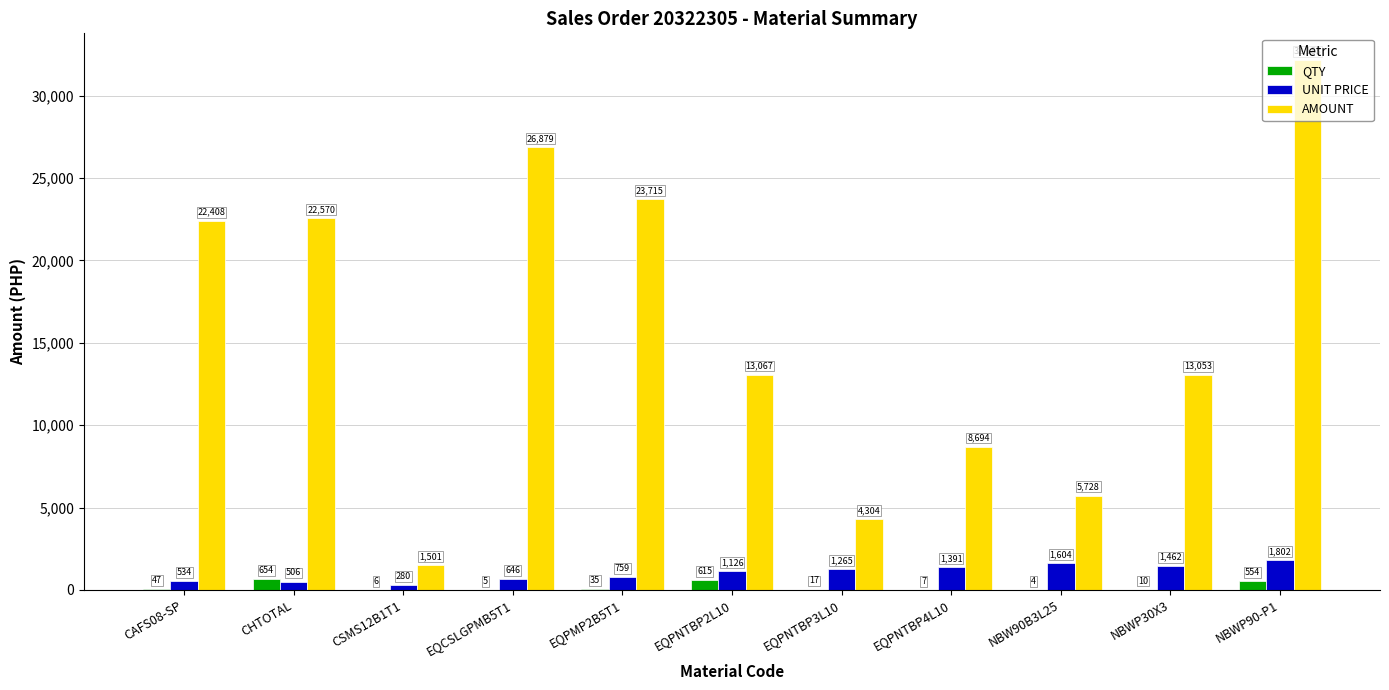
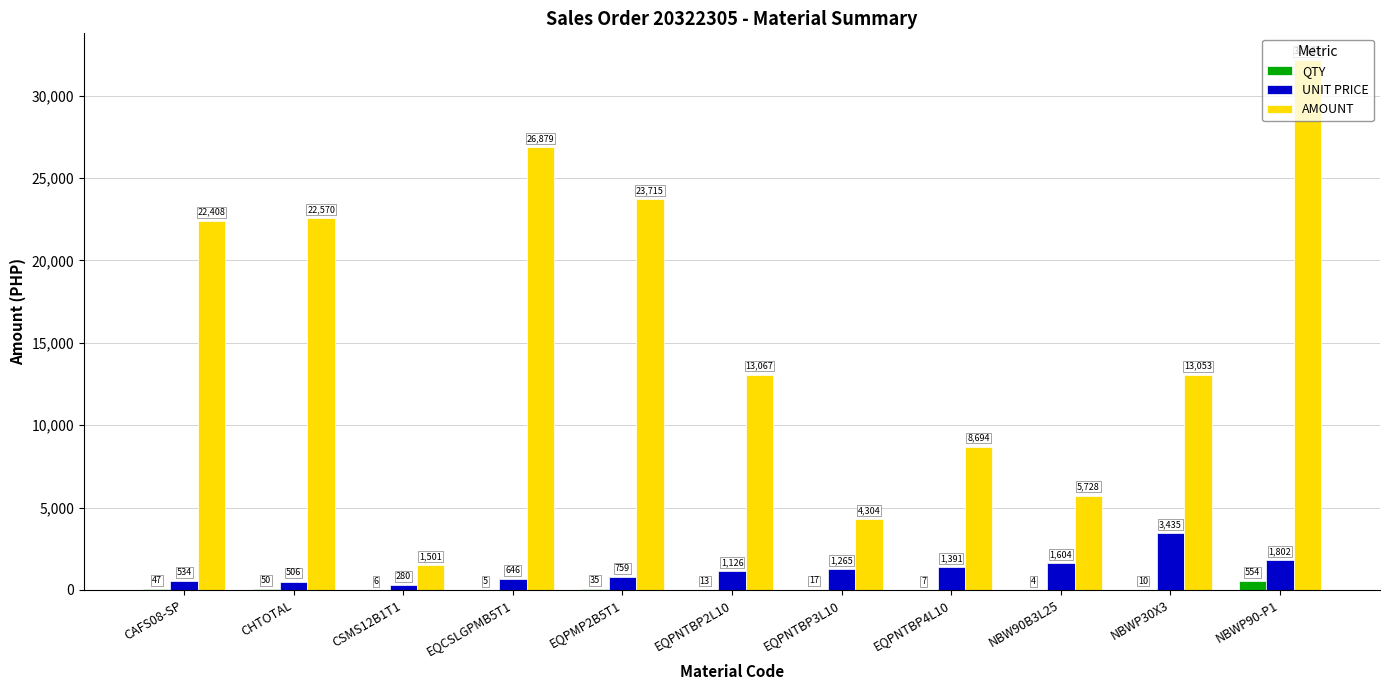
  {
    "QTY": {
-     "CHTOTAL": "654",
-     "EQPNTBP2L10": "615"
+     "CHTOTAL": "50",
+     "EQPNTBP2L10": "13"
    },
    "UNIT PRICE": {
-     "NBWP30X3": "1,462"
+     "NBWP30X3": "3,435"
    }
  }
